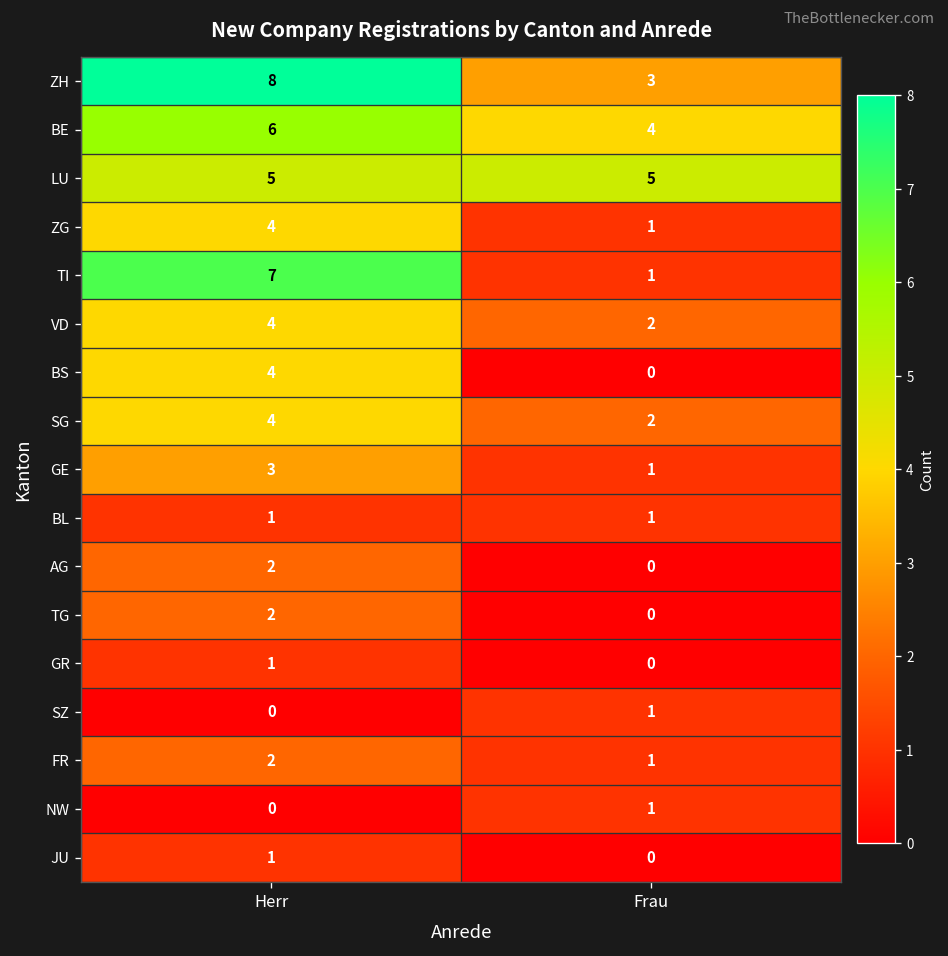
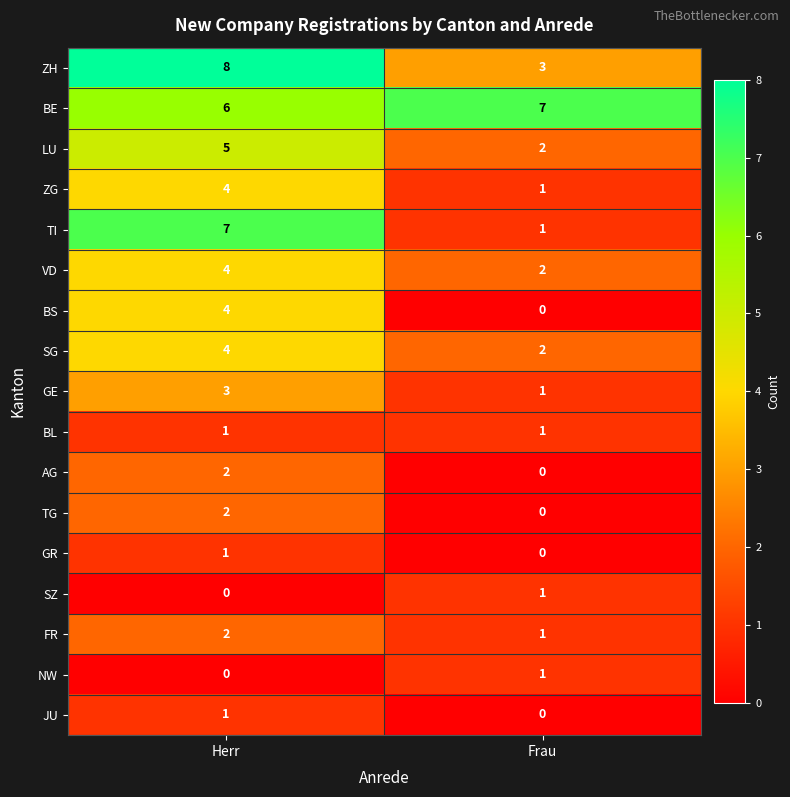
  {
    "ZH": {
      "Herr": 8,
      "Frau": 3
    },
    "BE": {
      "Herr": 6,
-     "Frau": 4
+     "Frau": 7
    },
    "LU": {
      "Herr": 5,
-     "Frau": 5
+     "Frau": 2
    },
    "ZG": {
      "Herr": 4,
      "Frau": 1
    },
    "TI": {
      "Herr": 7,
      "Frau": 1
    },
    "VD": {
      "Herr": 4,
      "Frau": 2
    },
    "BS": {
      "Herr": 4,
      "Frau": 0
    },
    "SG": {
      "Herr": 4,
      "Frau": 2
    },
    "GE": {
      "Herr": 3,
      "Frau": 1
    },
    "BL": {
      "Herr": 1,
      "Frau": 1
    },
    "AG": {
      "Herr": 2,
      "Frau": 0
    },
    "TG": {
      "Herr": 2,
      "Frau": 0
    },
    "GR": {
      "Herr": 1,
      "Frau": 0
    },
    "SZ": {
      "Herr": 0,
      "Frau": 1
    },
    "FR": {
      "Herr": 2,
      "Frau": 1
    },
    "NW": {
      "Herr": 0,
      "Frau": 1
    },
    "JU": {
      "Herr": 1,
      "Frau": 0
    }
  }
